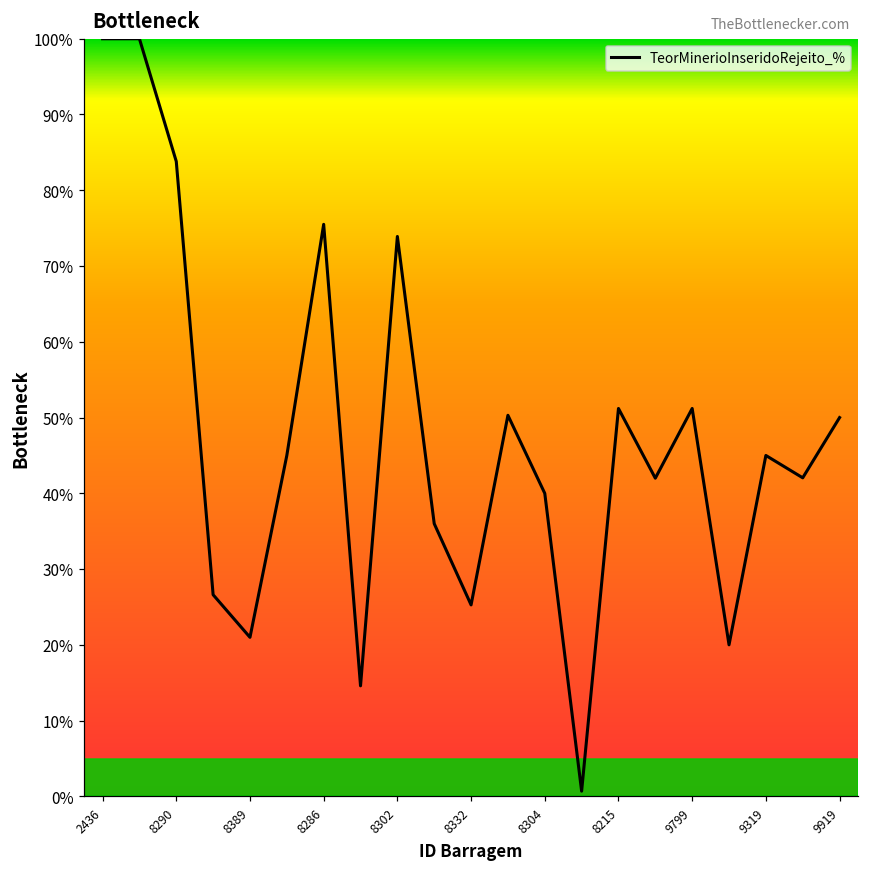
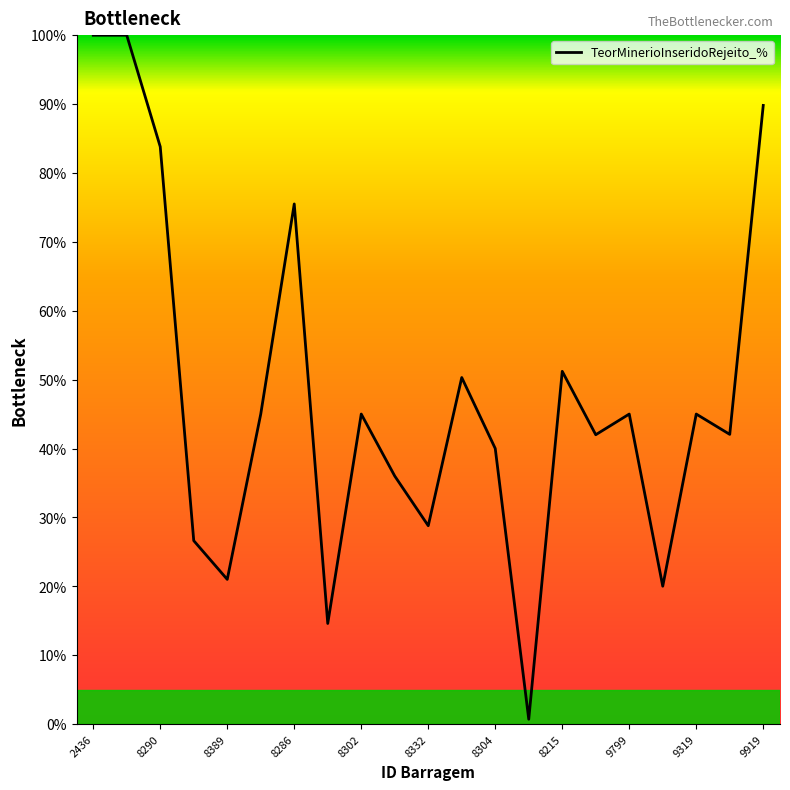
  {
    "2436": "100%",
    "8290": "84%",
    "8389": "21%",
    "8286": "76%",
-   "8302": "74%",
-   "8332": "25%",
+   "8302": "45%",
+   "8332": "29%",
    "8304": "40%",
    "8215": "51%",
-   "9799": "51%",
+   "9799": "45%",
    "9319": "45%",
-   "9919": "50%"
+   "9919": "90%"
  }
